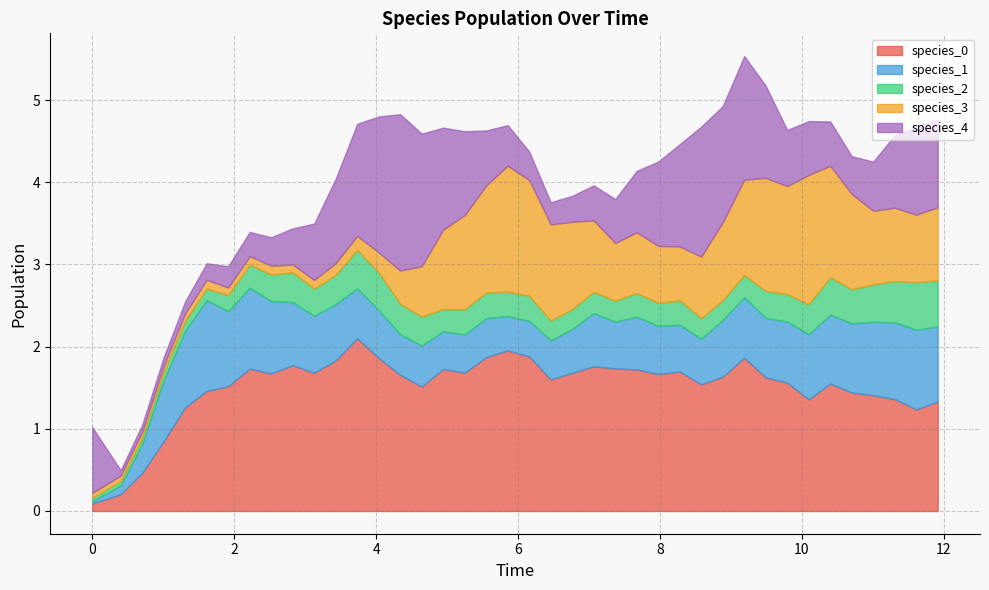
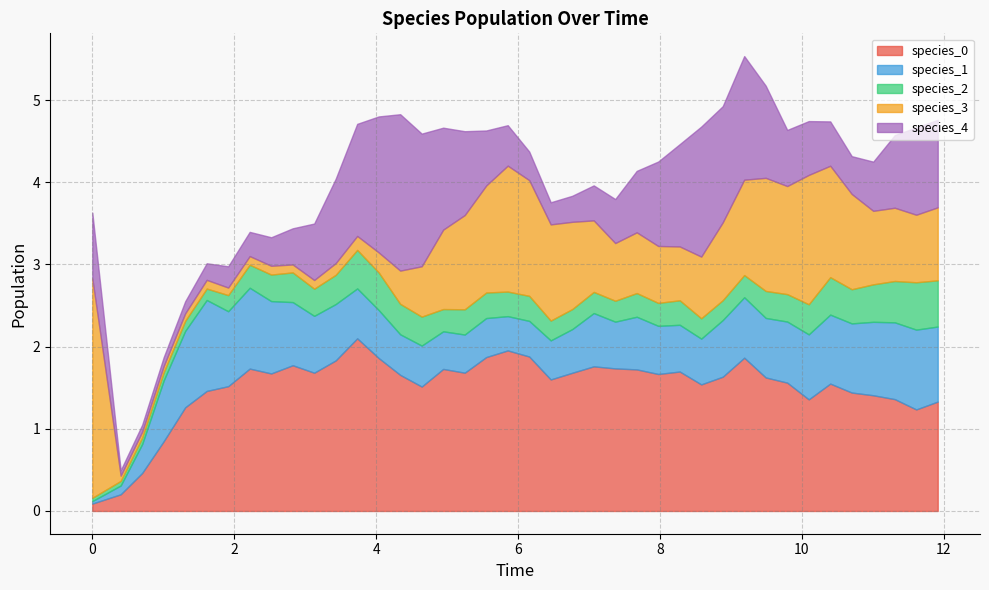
  {
    "species_2": {
      "0": 0.0
    },
    "species_3": {
-     "0": 0.1
+     "0": 2.7
    },
    "species_4": {
      "0": 0.8
    }
  }
